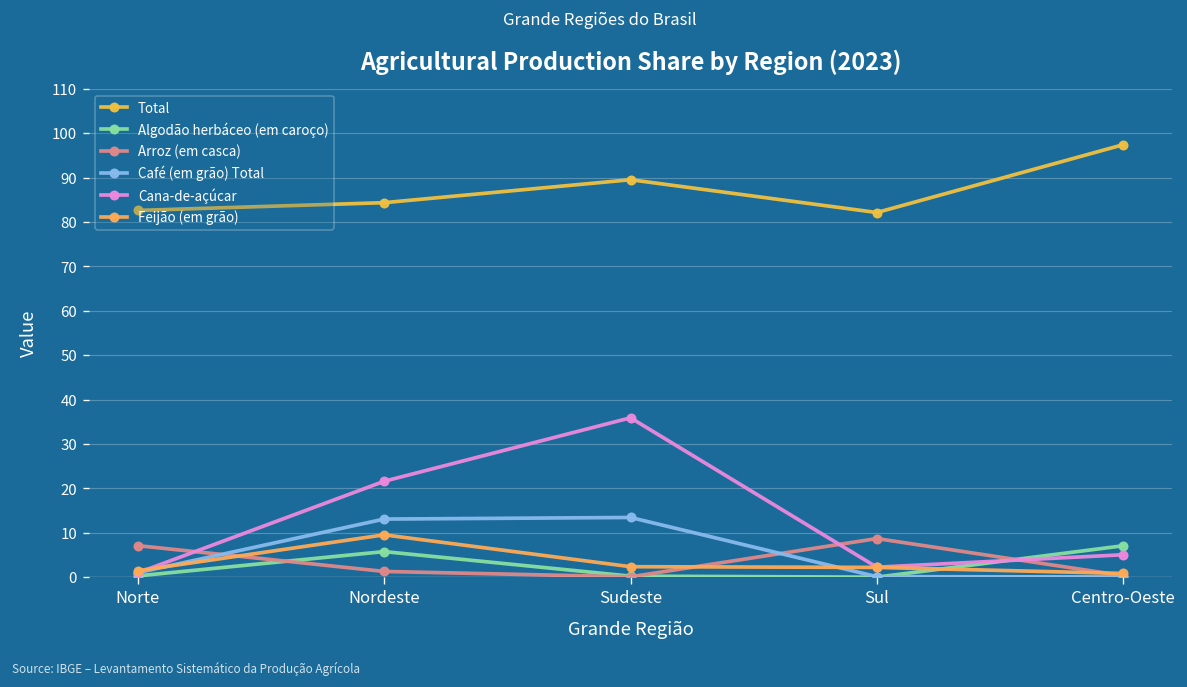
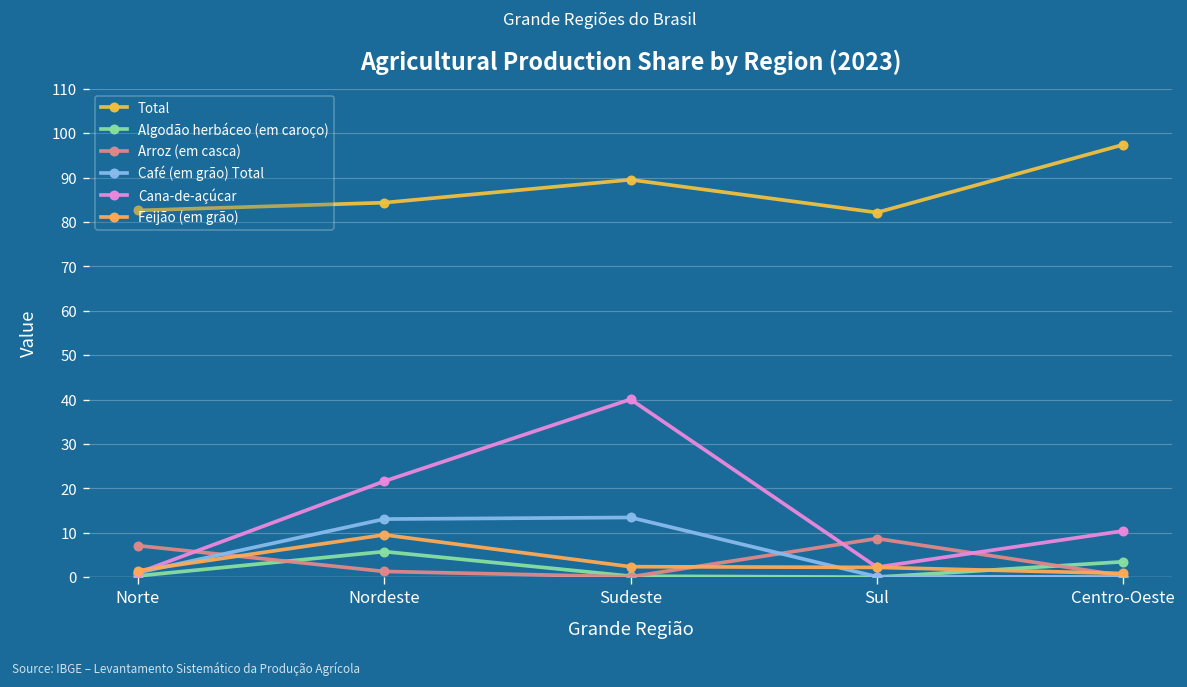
  {
    "Algodão herbáceo (em caroço)": {
      "Nordeste": 6,
-     "Centro-Oeste": 7
+     "Centro-Oeste": 3
    },
    "Arroz (em casca)": {
      "Norte": 7,
      "Nordeste": 1,
      "Sul": 9
    },
    "Café (em grão) Total": {
      "Nordeste": 13,
      "Sudeste": 13
    },
    "Cana-de-açúcar": {
      "Nordeste": 22,
-     "Sudeste": 36,
-     "Centro-Oeste": 5
+     "Sudeste": 40,
+     "Centro-Oeste": 10
    }
  }
